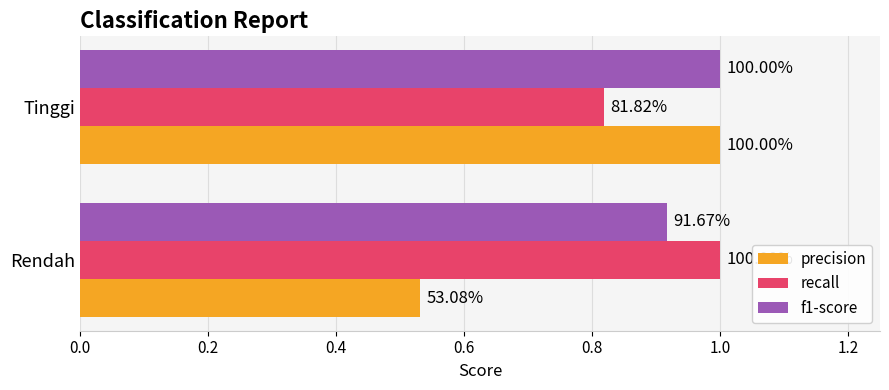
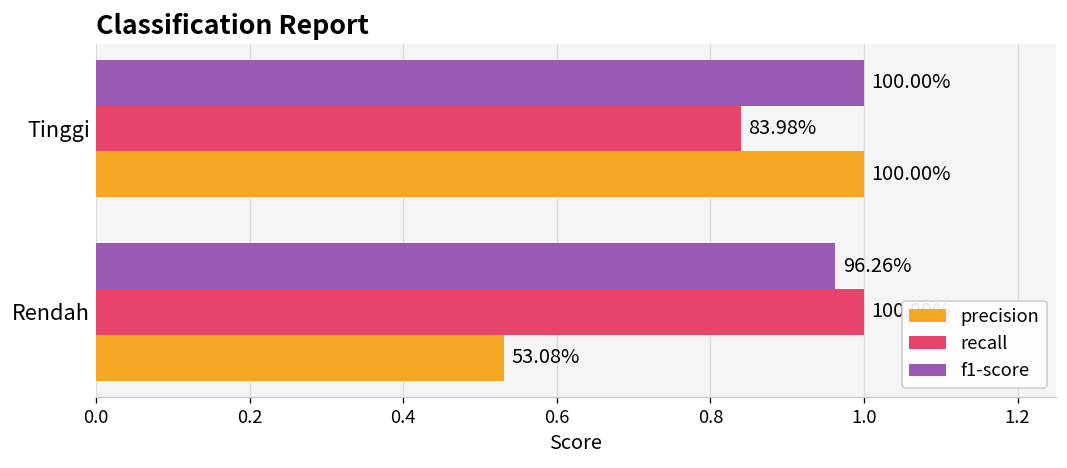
  {
    "precision": {
      "Tinggi": "100.00%",
      "Rendah": "53.08%"
    },
    "recall": {
-     "Tinggi": "81.82%"
+     "Tinggi": "83.98%"
    },
    "f1-score": {
      "Tinggi": "100.00%",
-     "Rendah": "91.67%"
+     "Rendah": "96.26%"
    }
  }
